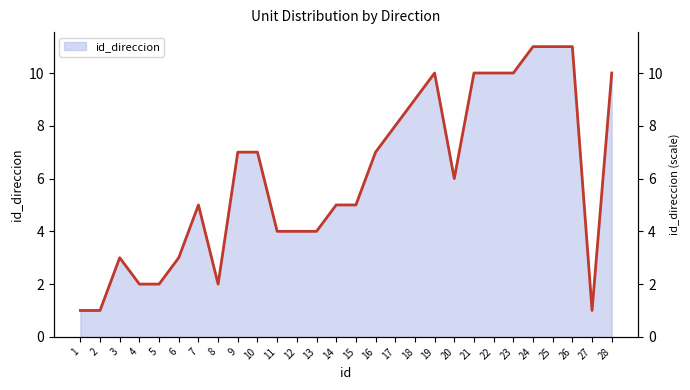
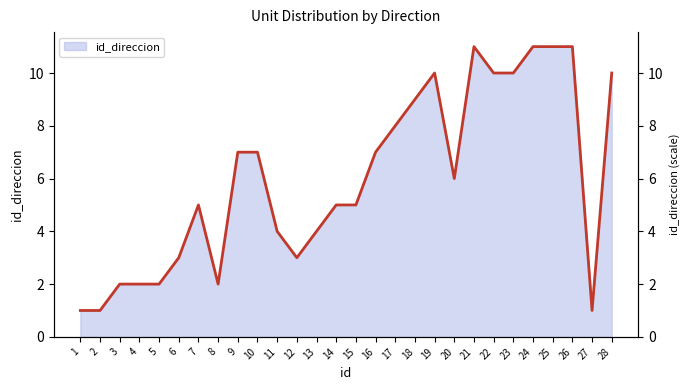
  {
    "1": 1,
    "2": 1,
-   "3": 3,
+   "3": 2,
    "4": 2,
    "5": 2,
    "6": 3,
    "7": 5,
    "8": 2,
    "9": 7,
    "10": 7,
    "11": 4,
-   "12": 4,
+   "12": 3,
    "13": 4,
    "14": 5,
    "15": 5,
    "16": 7,
    "17": 8,
    "18": 9,
    "19": 10,
    "20": 6,
-   "21": 10,
+   "21": 11,
    "22": 10,
    "23": 10,
    "24": 11,
    "25": 11,
    "26": 11,
    "27": 1,
    "28": 10
  }
